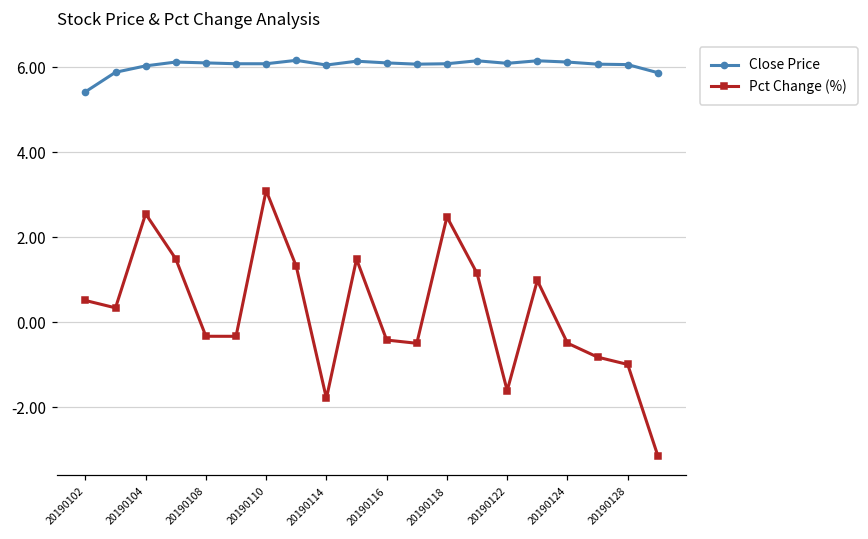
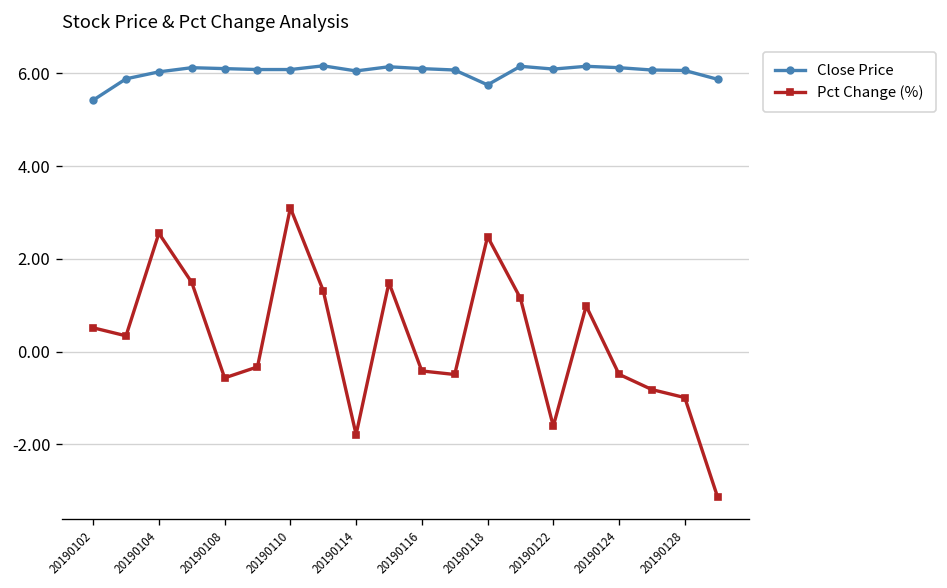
  {
    "Close Price": {
      "20190102": 5.4,
      "20190104": 6.0,
      "20190108": 6.1,
      "20190110": 6.1,
      "20190114": 6.1,
      "20190116": 6.1,
-     "20190118": 6.1,
+     "20190118": 5.8,
      "20190122": 6.1,
      "20190124": 6.1,
      "20190128": 6.1
    },
    "Pct Change (%)": {
      "20190102": 0.5,
      "20190104": 2.6,
-     "20190108": -0.3,
+     "20190108": -0.6,
      "20190110": 3.1,
      "20190114": -1.8,
      "20190116": -0.4,
      "20190118": 2.5,
      "20190122": -1.6,
      "20190124": -0.5,
      "20190128": -1.0
    }
  }
